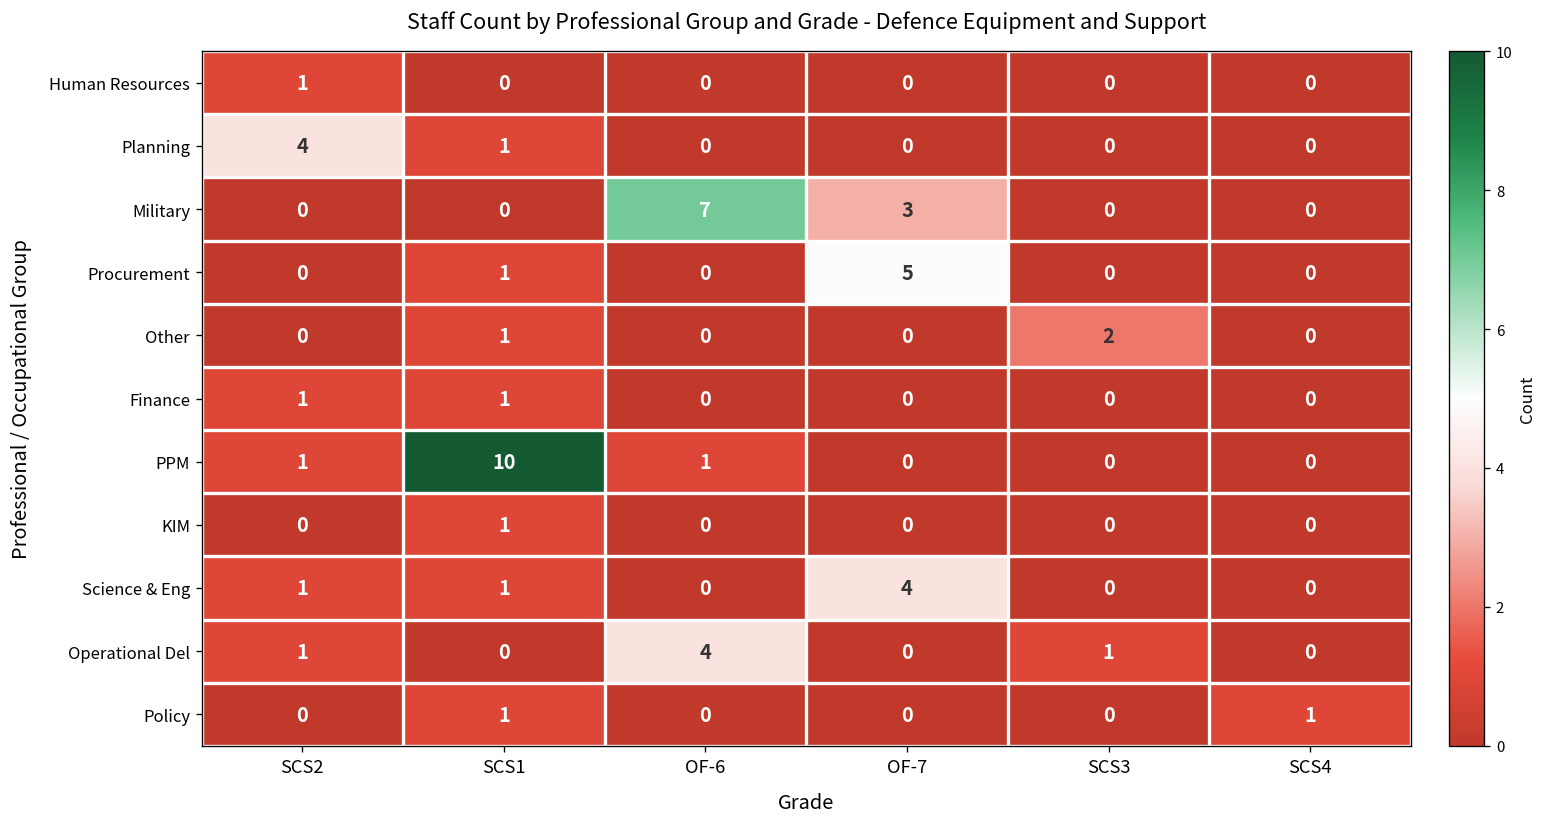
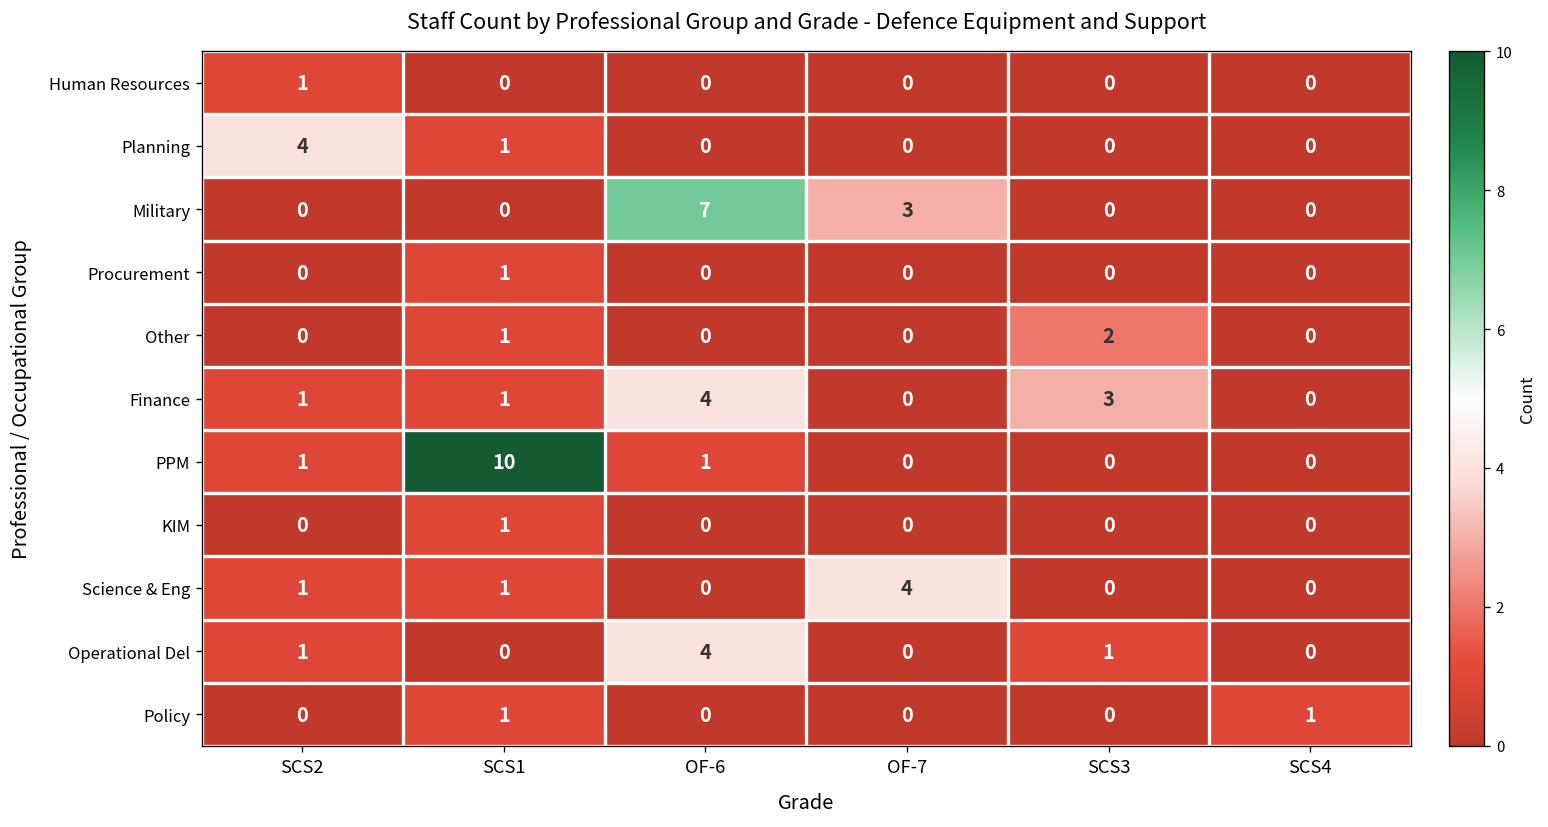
  {
    "Human Resources": {
      "SCS2": 1,
      "SCS1": 0,
      "OF-6": 0,
      "OF-7": 0,
      "SCS3": 0,
      "SCS4": 0
    },
    "Planning": {
      "SCS2": 4,
      "SCS1": 1,
      "OF-6": 0,
      "OF-7": 0,
      "SCS3": 0,
      "SCS4": 0
    },
    "Military": {
      "SCS2": 0,
      "SCS1": 0,
      "OF-6": 7,
      "OF-7": 3,
      "SCS3": 0,
      "SCS4": 0
    },
    "Procurement": {
      "SCS2": 0,
      "SCS1": 1,
      "OF-6": 0,
-     "OF-7": 5,
+     "OF-7": 0,
      "SCS3": 0,
      "SCS4": 0
    },
    "Other": {
      "SCS2": 0,
      "SCS1": 1,
      "OF-6": 0,
      "OF-7": 0,
      "SCS3": 2,
      "SCS4": 0
    },
    "Finance": {
      "SCS2": 1,
      "SCS1": 1,
-     "OF-6": 0,
+     "OF-6": 4,
      "OF-7": 0,
-     "SCS3": 0,
+     "SCS3": 3,
      "SCS4": 0
    },
    "PPM": {
      "SCS2": 1,
      "SCS1": 10,
      "OF-6": 1,
      "OF-7": 0,
      "SCS3": 0,
      "SCS4": 0
    },
    "KIM": {
      "SCS2": 0,
      "SCS1": 1,
      "OF-6": 0,
      "OF-7": 0,
      "SCS3": 0,
      "SCS4": 0
    },
    "Science & Eng": {
      "SCS2": 1,
      "SCS1": 1,
      "OF-6": 0,
      "OF-7": 4,
      "SCS3": 0,
      "SCS4": 0
    },
    "Operational Del": {
      "SCS2": 1,
      "SCS1": 0,
      "OF-6": 4,
      "OF-7": 0,
      "SCS3": 1,
      "SCS4": 0
    },
    "Policy": {
      "SCS2": 0,
      "SCS1": 1,
      "OF-6": 0,
      "OF-7": 0,
      "SCS3": 0,
      "SCS4": 1
    }
  }
